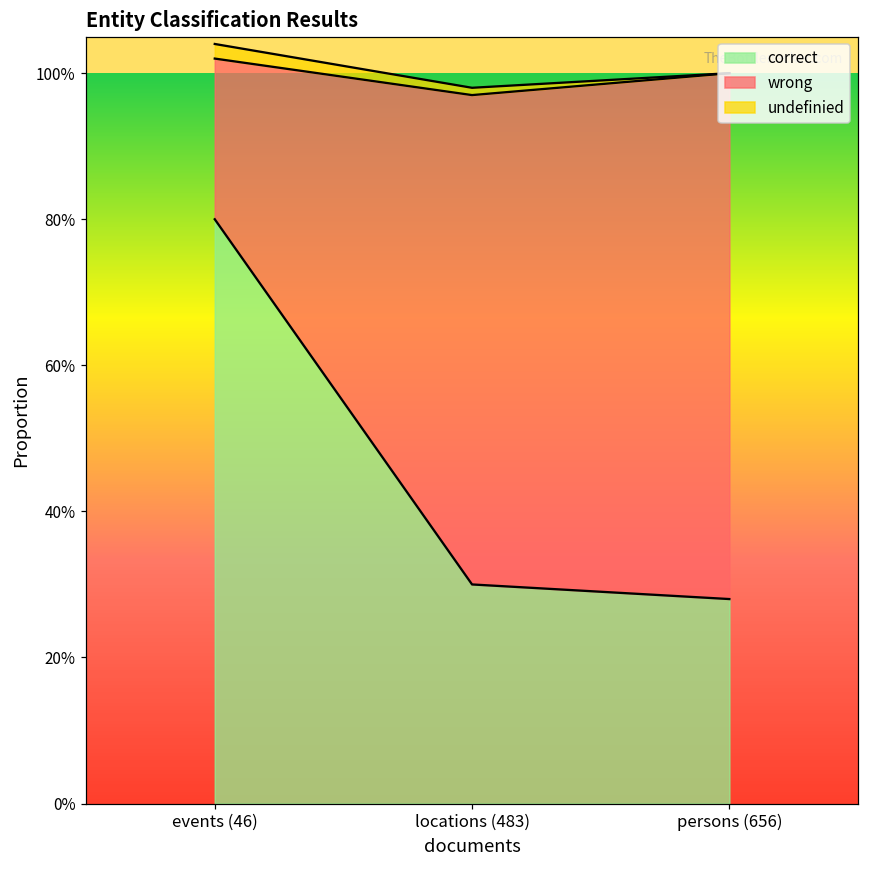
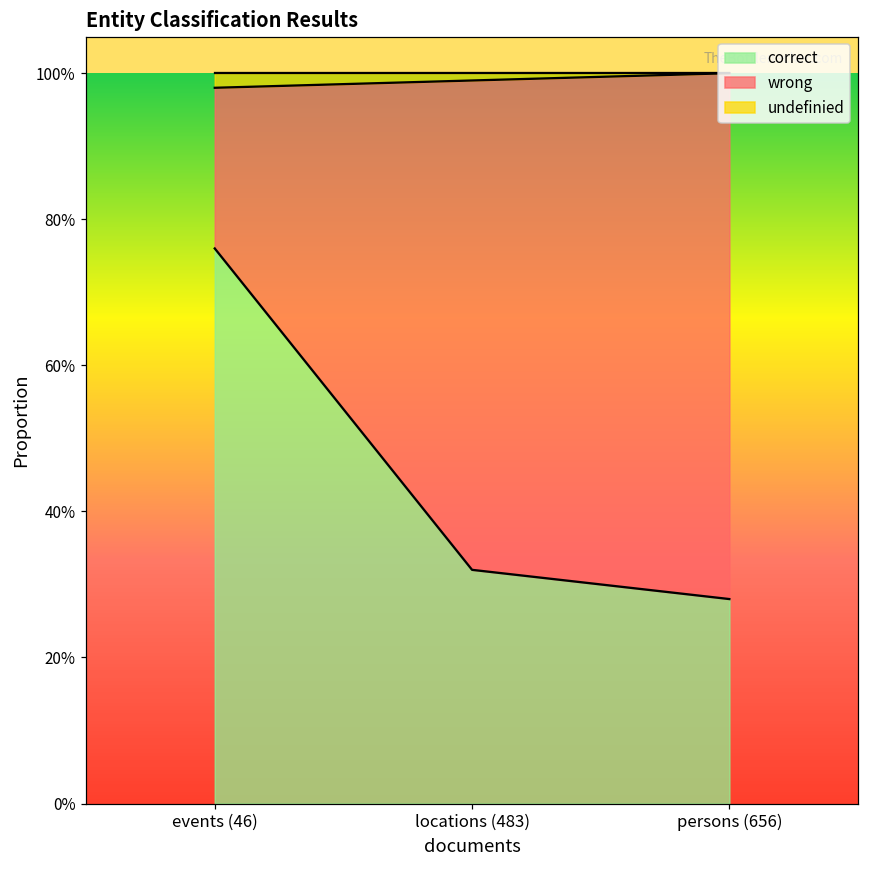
  {
    "correct": {
-     "events (46)": "80%",
-     "locations (483)": "30%",
+     "events (46)": "76%",
+     "locations (483)": "32%",
      "persons (656)": "28%"
    },
    "wrong": {
      "events (46)": "22%",
      "locations (483)": "67%"
    },
    "undefinied": {
      "events (46)": "2%",
      "locations (483)": "1%"
    }
  }
